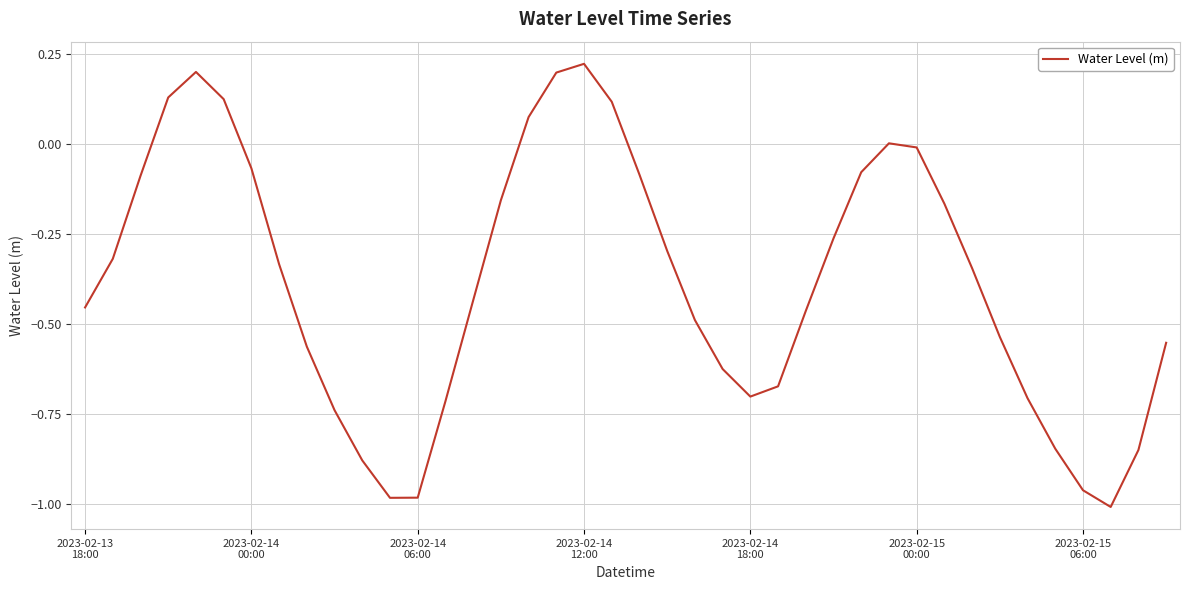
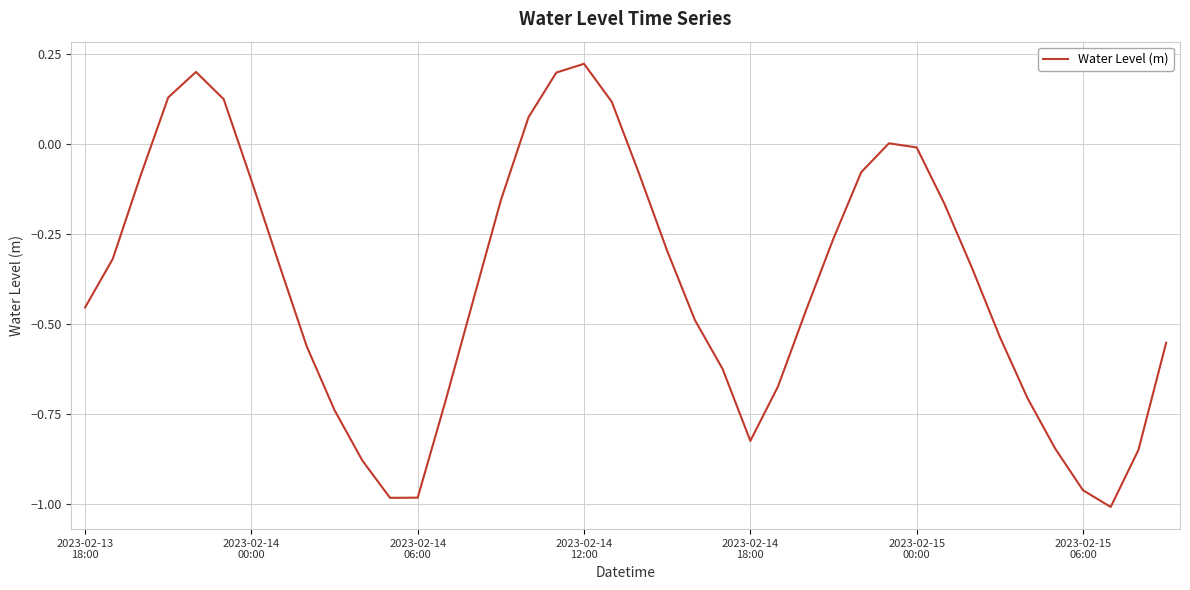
  {
    "2023-02-13 18:00": -0.45,
-   "2023-02-14 00:00": -0.07,
+   "2023-02-14 00:00": -0.10,
    "2023-02-14 06:00": -0.98,
    "2023-02-14 12:00": 0.22,
-   "2023-02-14 18:00": -0.70,
+   "2023-02-14 18:00": -0.83,
    "2023-02-15 00:00": -0.01,
    "2023-02-15 06:00": -0.96
  }
